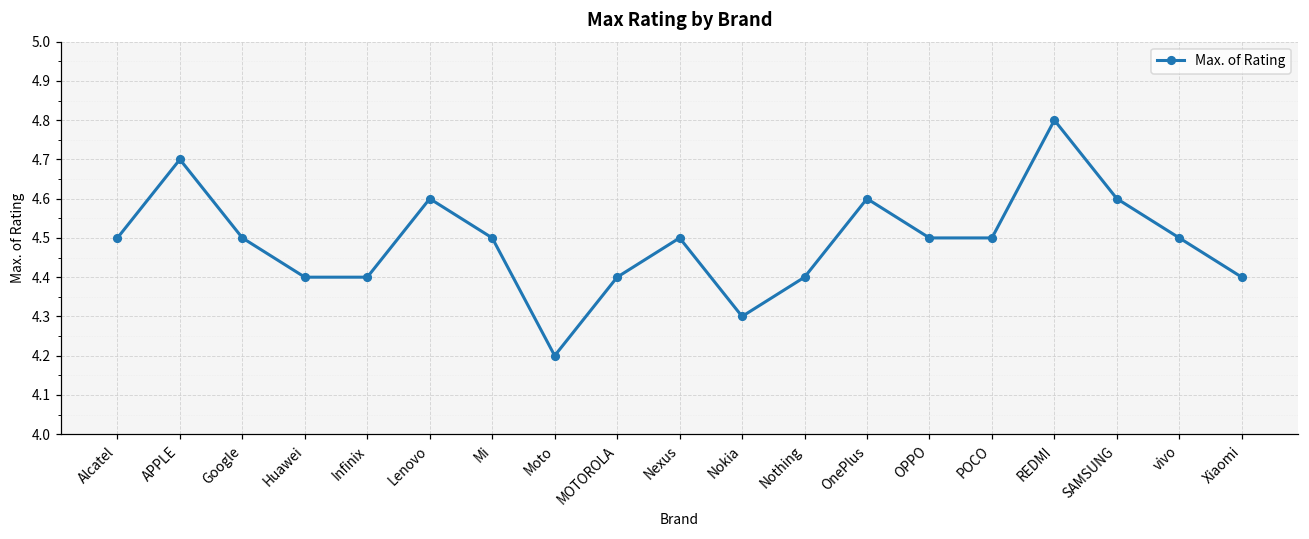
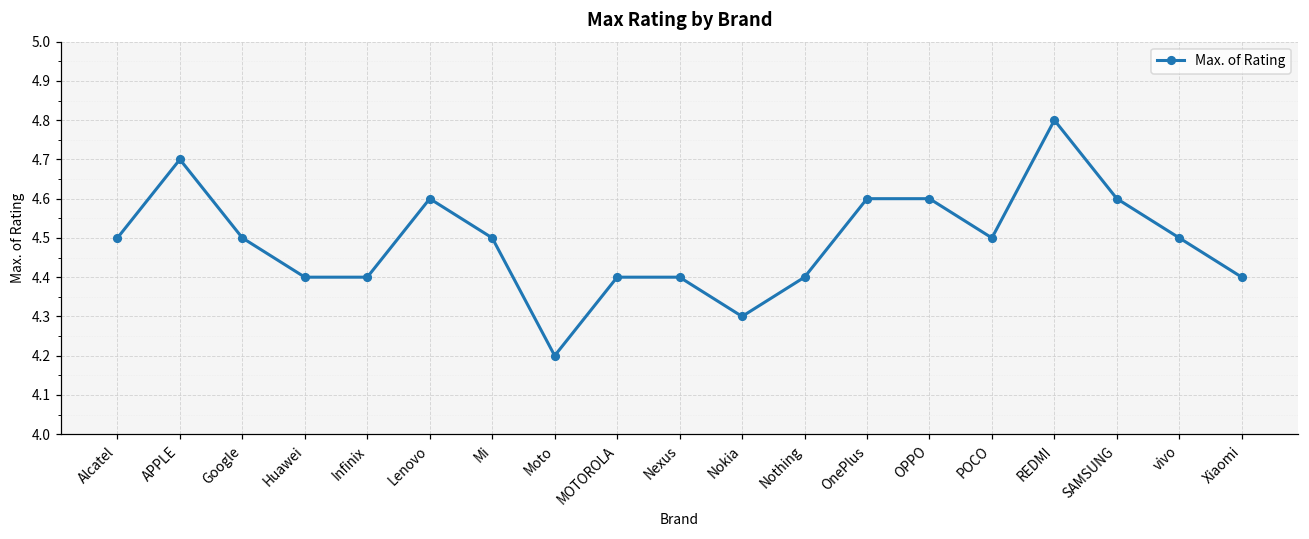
  {
    "Alcatel": 4.5,
    "APPLE": 4.7,
    "Google": 4.5,
    "Huawei": 4.4,
    "Infinix": 4.4,
    "Lenovo": 4.6,
    "Mi": 4.5,
    "Moto": 4.2,
    "MOTOROLA": 4.4,
-   "Nexus": 4.5,
+   "Nexus": 4.4,
    "Nokia": 4.3,
    "Nothing": 4.4,
    "OnePlus": 4.6,
-   "OPPO": 4.5,
+   "OPPO": 4.6,
    "POCO": 4.5,
    "REDMI": 4.8,
    "SAMSUNG": 4.6,
    "vivo": 4.5,
    "Xiaomi": 4.4
  }
